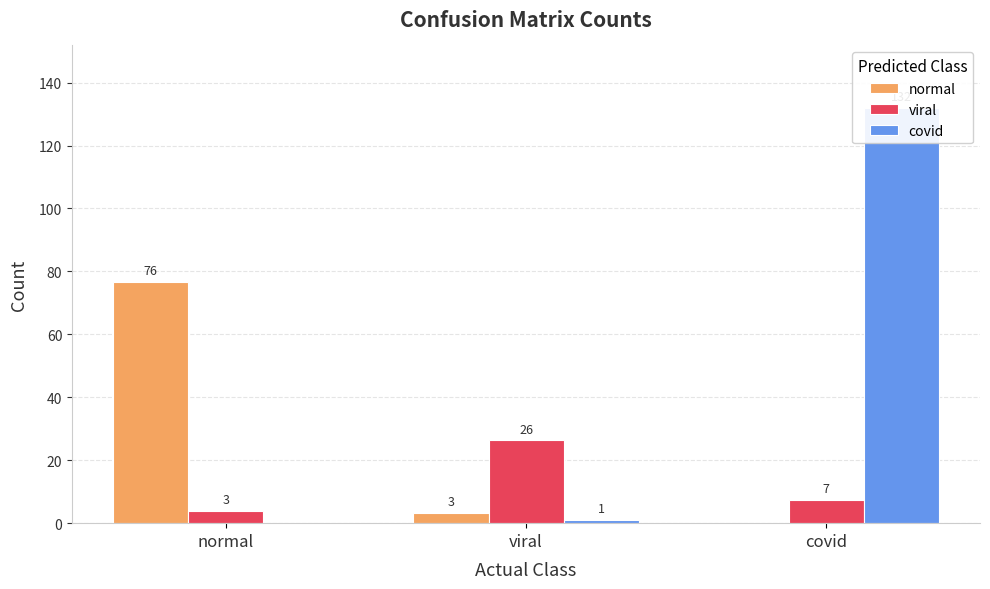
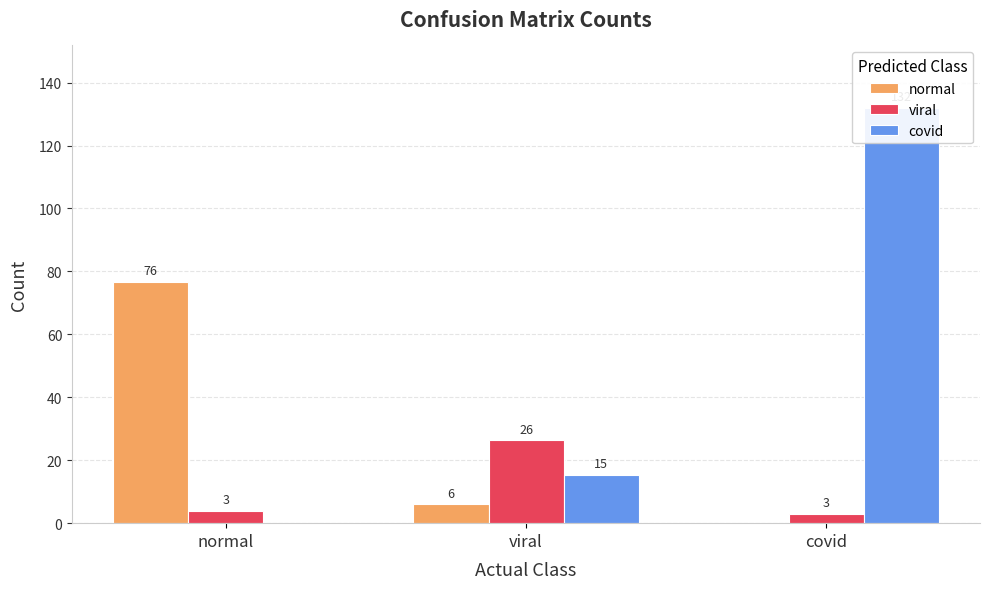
  {
    "normal": {
-     "viral": 3
+     "viral": 6
    },
    "viral": {
      "viral": 26,
-     "covid": 7
+     "covid": 3
    },
    "covid": {
-     "viral": 1
+     "viral": 15
    }
  }
